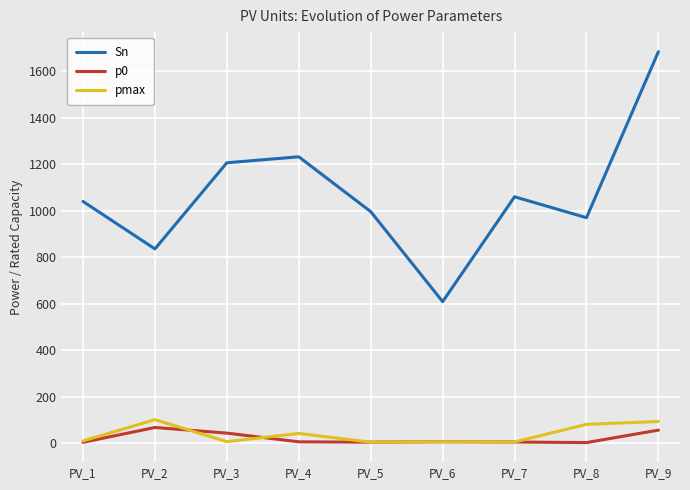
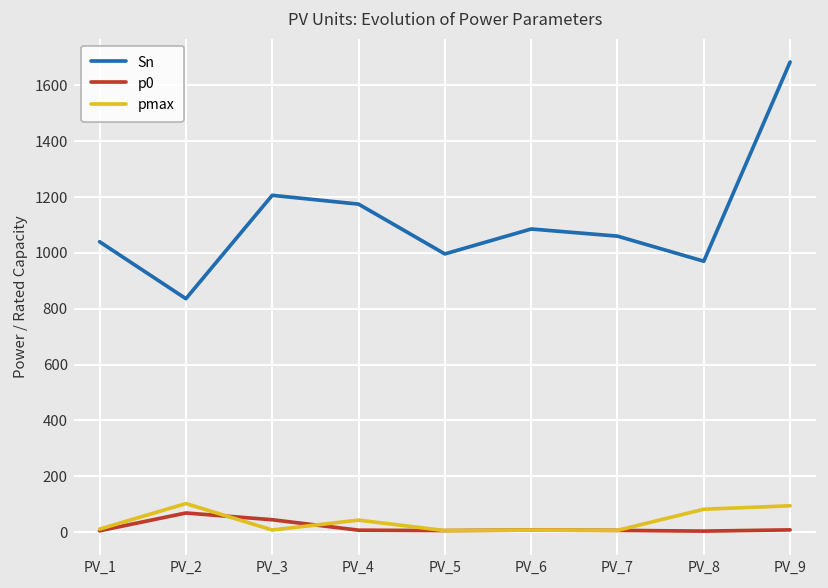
  {
    "Sn": {
      "PV_1": 1040,
      "PV_2": 840,
      "PV_3": 1210,
-     "PV_4": 1230,
+     "PV_4": 1170,
      "PV_5": 1000,
-     "PV_6": 610,
+     "PV_6": 1090,
      "PV_7": 1060,
      "PV_8": 970,
      "PV_9": 1680
    },
    "p0": {
      "PV_2": 70,
      "PV_3": 40,
      "PV_4": 10,
      "PV_8": 0,
-     "PV_9": 60
+     "PV_9": 10
    },
    "pmax": {
      "PV_2": 100,
      "PV_3": 10,
      "PV_4": 40,
      "PV_8": 80,
      "PV_9": 90
    }
  }
